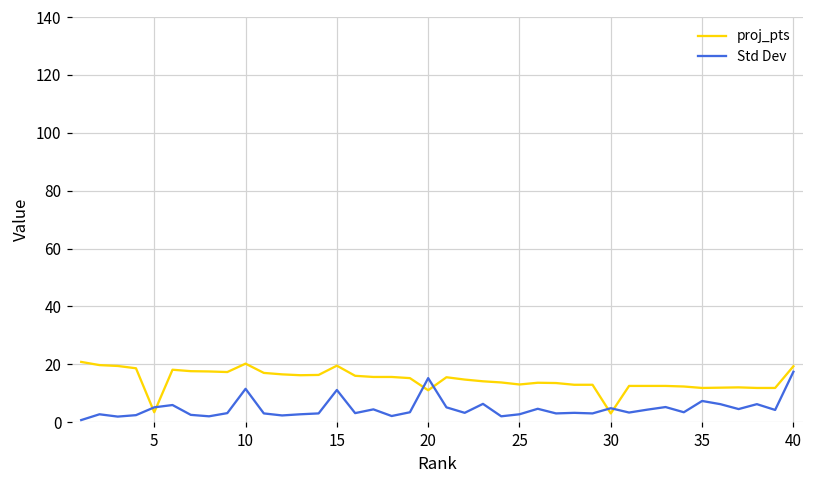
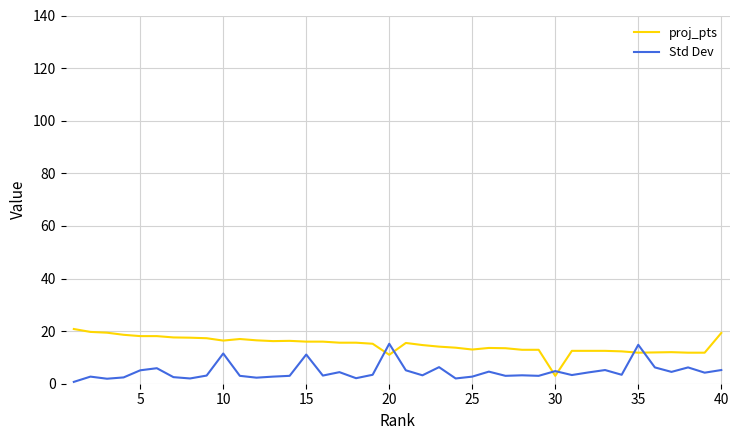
  {
    "proj_pts": {
-     "5": 3,
-     "10": 20,
-     "15": 20,
+     "5": 18,
+     "10": 16,
+     "15": 16,
      "20": 11,
      "25": 13,
      "30": 3,
      "35": 12,
      "40": 19
    },
    "Std Dev": {
      "5": 5,
      "10": 12,
      "15": 11,
      "20": 15,
      "25": 3,
      "30": 5,
-     "35": 7,
-     "40": 17
+     "35": 15,
+     "40": 5
    }
  }
